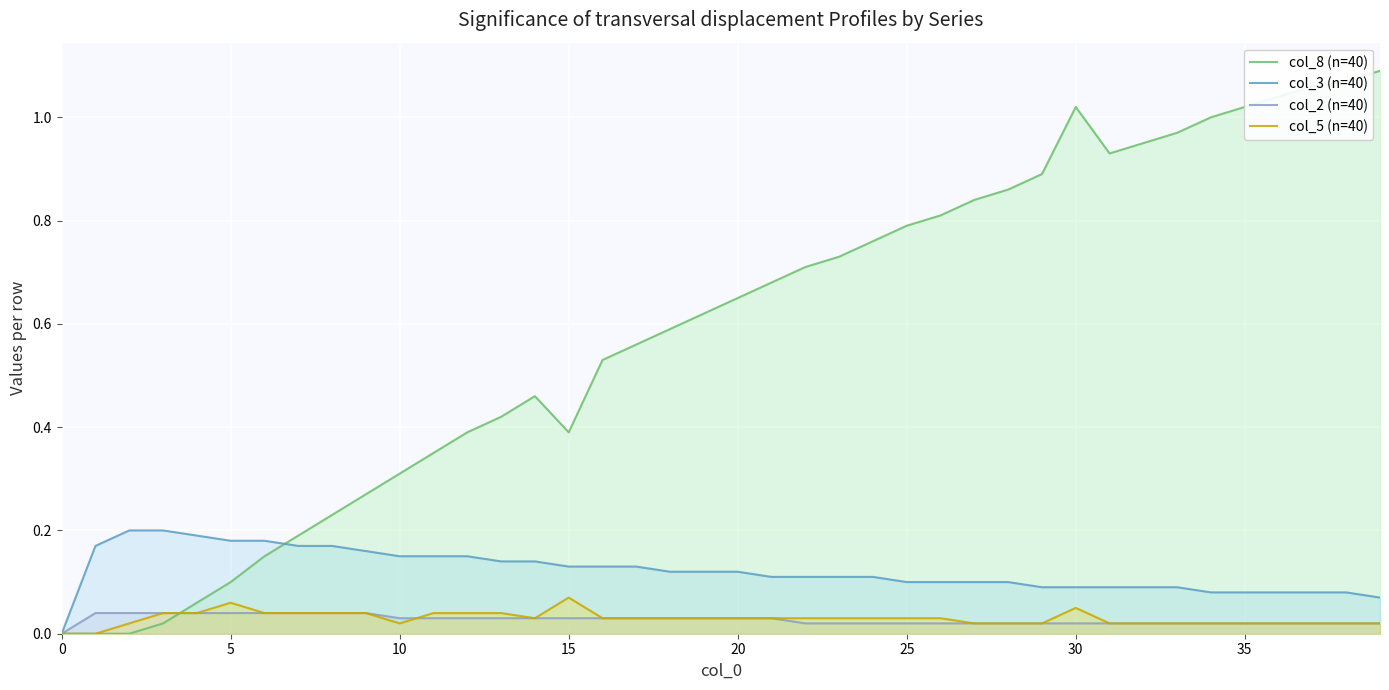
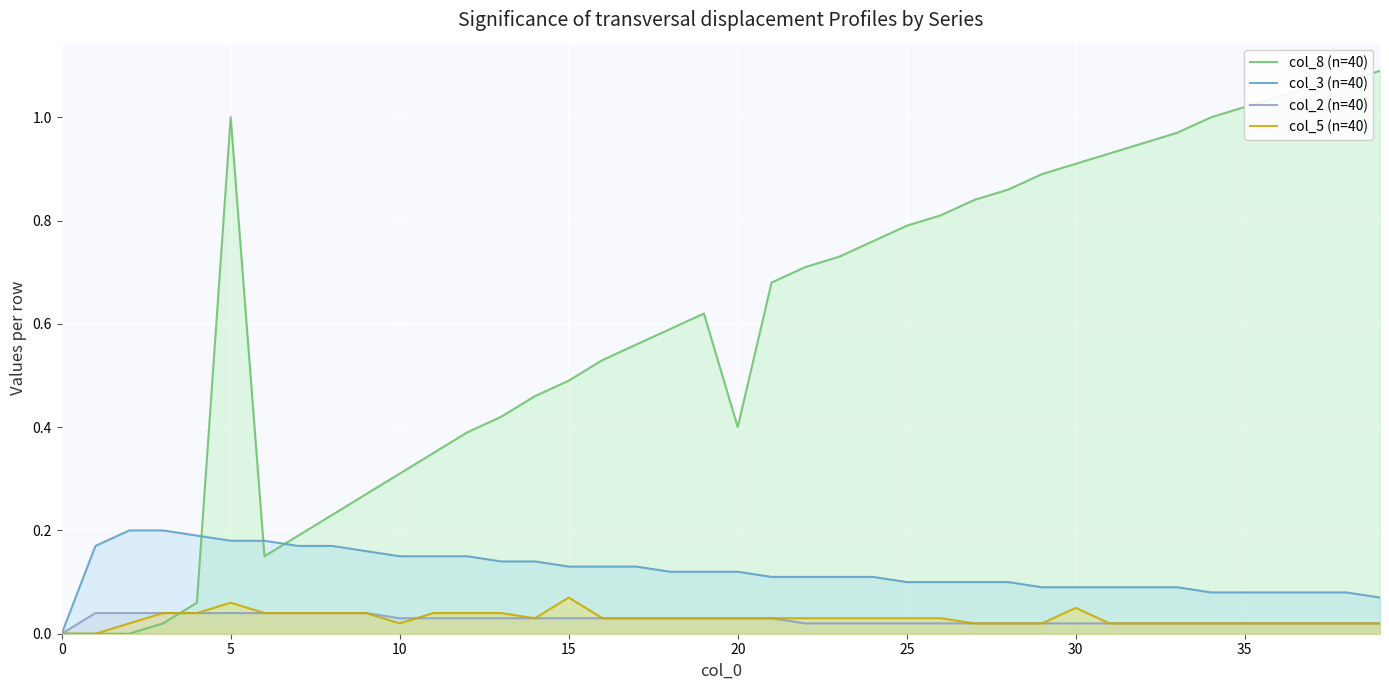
  {
    "col_8 (n=40)": {
-     "5": 0.1,
+     "5": 1.0,
      "10": 0.31,
-     "15": 0.39,
-     "20": 0.65,
+     "15": 0.49,
+     "20": 0.40,
      "25": 0.79,
-     "30": 1.02
+     "30": 0.91
    },
    "col_5 (n=40)": {
      "5": 0.06,
      "10": 0.02,
      "15": 0.07,
      "25": 0.03,
      "30": 0.05
    }
  }
